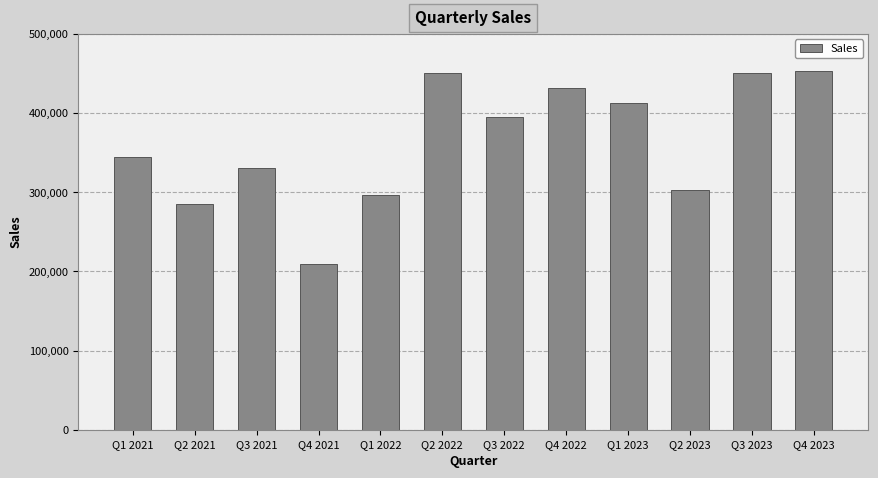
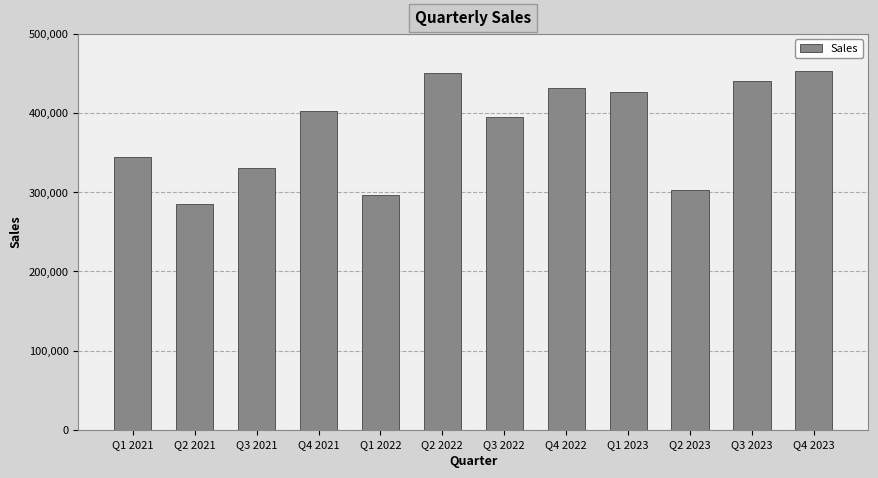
  {
    "Q1 2021": "350,000",
    "Q2 2021": "290,000",
    "Q3 2021": "330,000",
-   "Q4 2021": "210,000",
+   "Q4 2021": "400,000",
    "Q1 2022": "300,000",
    "Q2 2022": "450,000",
    "Q3 2022": "400,000",
    "Q4 2022": "430,000",
-   "Q1 2023": "410,000",
+   "Q1 2023": "430,000",
    "Q2 2023": "300,000",
-   "Q3 2023": "450,000",
+   "Q3 2023": "440,000",
    "Q4 2023": "450,000"
  }
